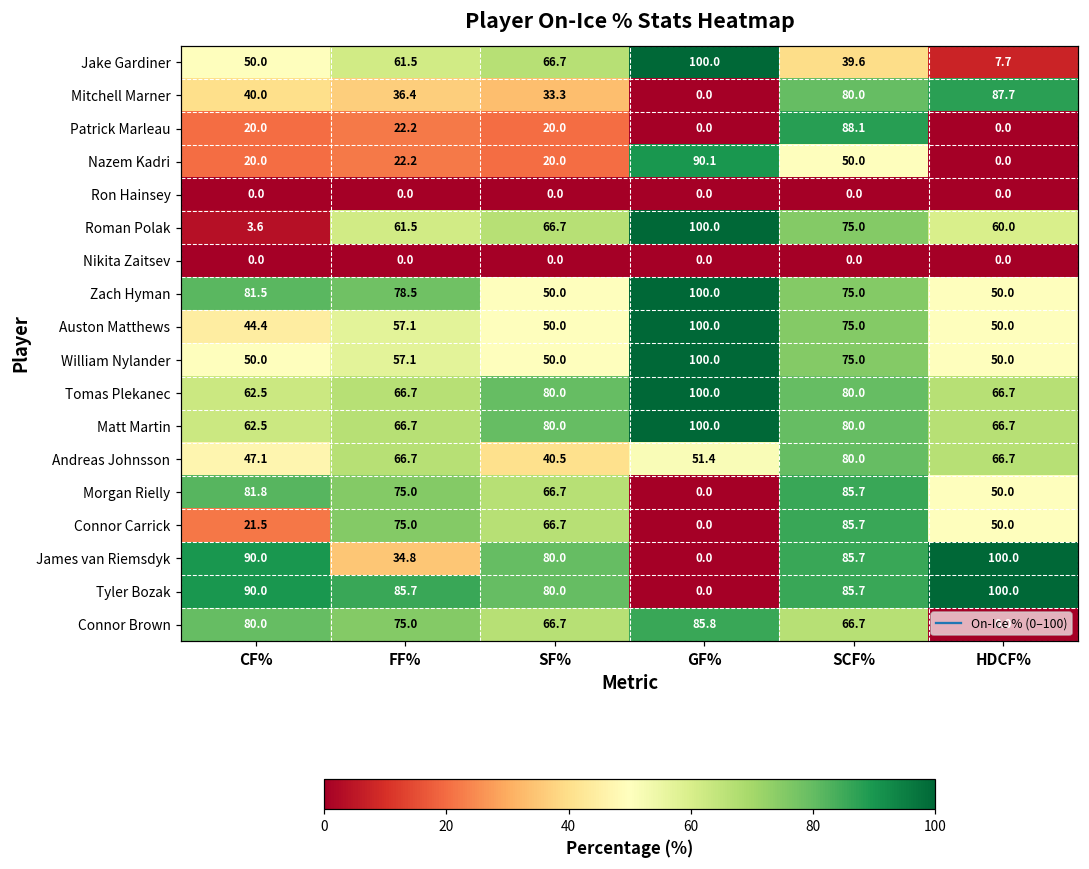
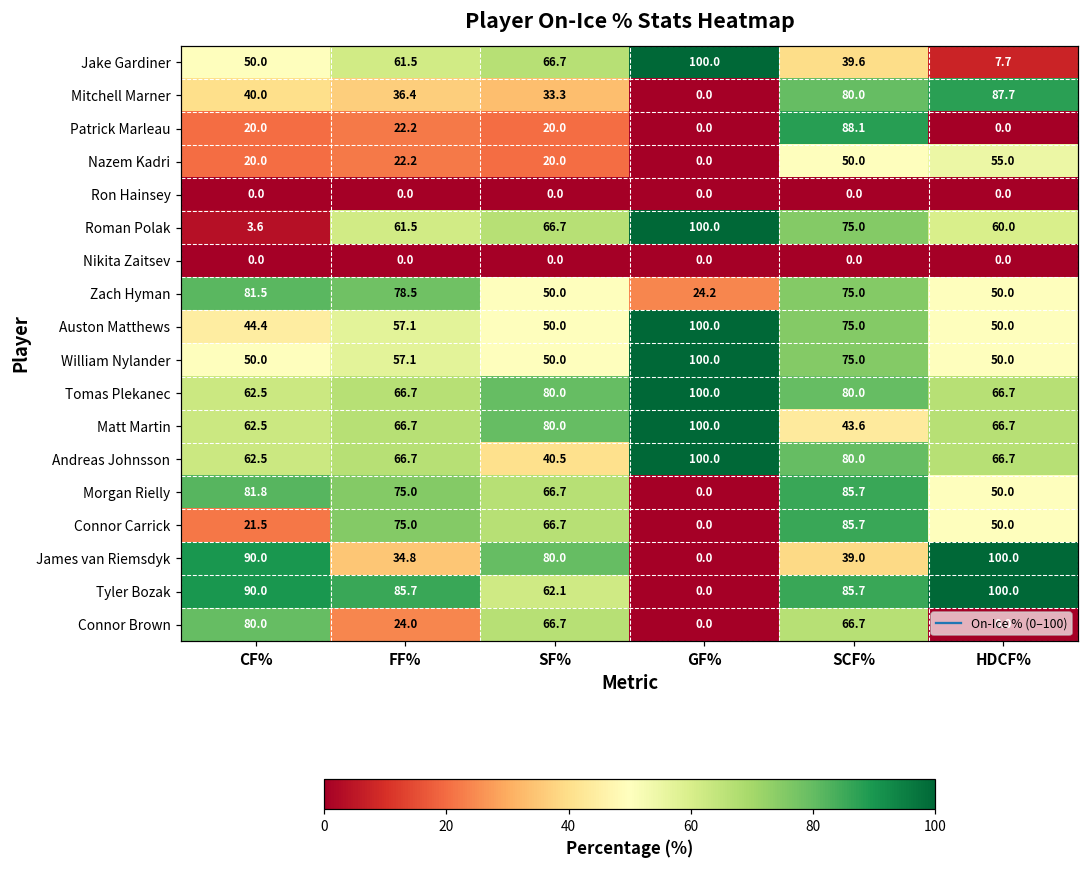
  {
    "Jake Gardiner": {
      "CF%": 50.0,
      "FF%": 61.5,
      "SF%": 66.7,
      "GF%": 100.0,
      "SCF%": 39.6,
      "HDCF%": 7.7
    },
    "Mitchell Marner": {
      "CF%": 40.0,
      "FF%": 36.4,
      "SF%": 33.3,
      "GF%": 0.0,
      "SCF%": 80.0,
      "HDCF%": 87.7
    },
    "Patrick Marleau": {
      "CF%": 20.0,
      "FF%": 22.2,
      "SF%": 20.0,
      "GF%": 0.0,
      "SCF%": 88.1,
      "HDCF%": 0.0
    },
    "Nazem Kadri": {
      "CF%": 20.0,
      "FF%": 22.2,
      "SF%": 20.0,
-     "GF%": 90.1,
+     "GF%": 0.0,
      "SCF%": 50.0,
-     "HDCF%": 0.0
+     "HDCF%": 55.0
    },
    "Ron Hainsey": {
      "CF%": 0.0,
      "FF%": 0.0,
      "SF%": 0.0,
      "GF%": 0.0,
      "SCF%": 0.0,
      "HDCF%": 0.0
    },
    "Roman Polak": {
      "CF%": 3.6,
      "FF%": 61.5,
      "SF%": 66.7,
      "GF%": 100.0,
      "SCF%": 75.0,
      "HDCF%": 60.0
    },
    "Nikita Zaitsev": {
      "CF%": 0.0,
      "FF%": 0.0,
      "SF%": 0.0,
      "GF%": 0.0,
      "SCF%": 0.0,
      "HDCF%": 0.0
    },
    "Zach Hyman": {
      "CF%": 81.5,
      "FF%": 78.5,
      "SF%": 50.0,
-     "GF%": 100.0,
+     "GF%": 24.2,
      "SCF%": 75.0,
      "HDCF%": 50.0
    },
    "Auston Matthews": {
      "CF%": 44.4,
      "FF%": 57.1,
      "SF%": 50.0,
      "GF%": 100.0,
      "SCF%": 75.0,
      "HDCF%": 50.0
    },
    "William Nylander": {
      "CF%": 50.0,
      "FF%": 57.1,
      "SF%": 50.0,
      "GF%": 100.0,
      "SCF%": 75.0,
      "HDCF%": 50.0
    },
    "Tomas Plekanec": {
      "CF%": 62.5,
      "FF%": 66.7,
      "SF%": 80.0,
      "GF%": 100.0,
      "SCF%": 80.0,
      "HDCF%": 66.7
    },
    "Matt Martin": {
      "CF%": 62.5,
      "FF%": 66.7,
      "SF%": 80.0,
      "GF%": 100.0,
-     "SCF%": 80.0,
+     "SCF%": 43.6,
      "HDCF%": 66.7
    },
    "Andreas Johnsson": {
-     "CF%": 47.1,
+     "CF%": 62.5,
      "FF%": 66.7,
      "SF%": 40.5,
-     "GF%": 51.4,
+     "GF%": 100.0,
      "SCF%": 80.0,
      "HDCF%": 66.7
    },
    "Morgan Rielly": {
      "CF%": 81.8,
      "FF%": 75.0,
      "SF%": 66.7,
      "GF%": 0.0,
      "SCF%": 85.7,
      "HDCF%": 50.0
    },
    "Connor Carrick": {
      "CF%": 21.5,
      "FF%": 75.0,
      "SF%": 66.7,
      "GF%": 0.0,
      "SCF%": 85.7,
      "HDCF%": 50.0
    },
    "James van Riemsdyk": {
      "CF%": 90.0,
      "FF%": 34.8,
      "SF%": 80.0,
      "GF%": 0.0,
-     "SCF%": 85.7,
+     "SCF%": 39.0,
      "HDCF%": 100.0
    },
    "Tyler Bozak": {
      "CF%": 90.0,
      "FF%": 85.7,
-     "SF%": 80.0,
+     "SF%": 62.1,
      "GF%": 0.0,
      "SCF%": 85.7,
      "HDCF%": 100.0
    },
    "Connor Brown": {
      "CF%": 80.0,
-     "FF%": 75.0,
+     "FF%": 24.0,
      "SF%": 66.7,
-     "GF%": 85.8,
+     "GF%": 0.0,
      "SCF%": 66.7
    }
  }
